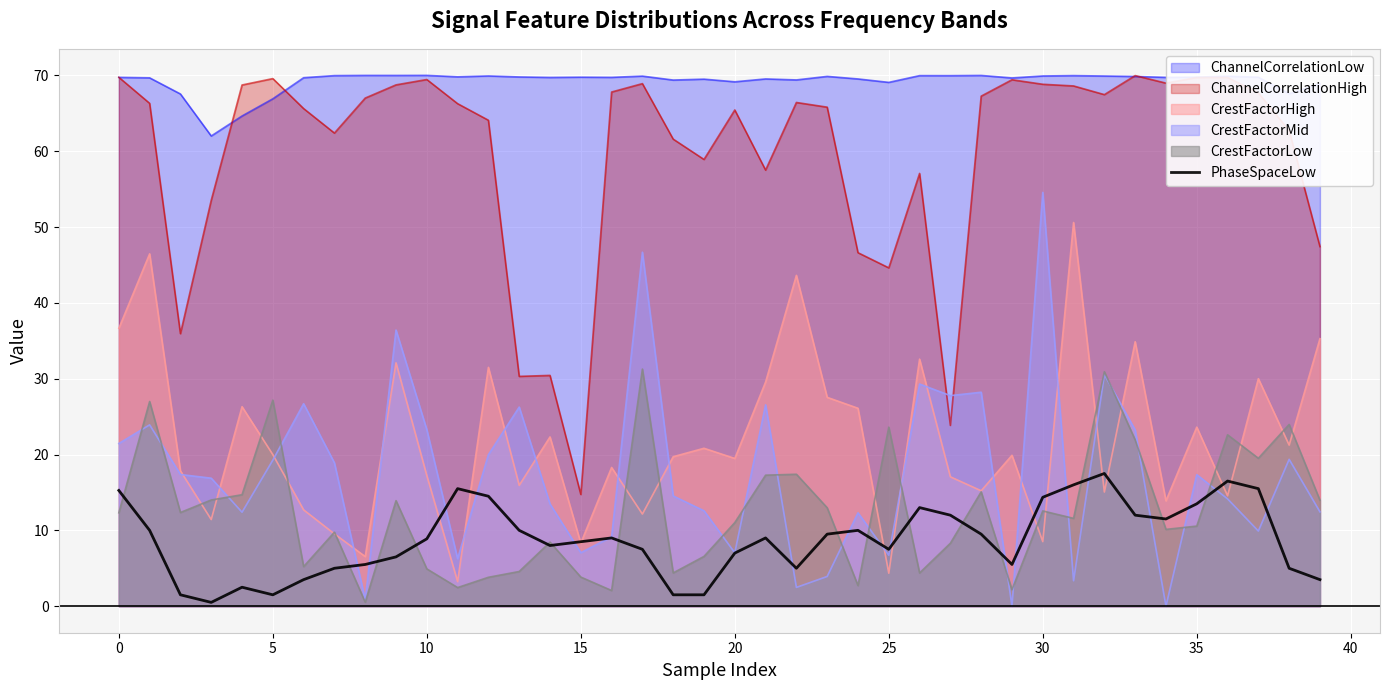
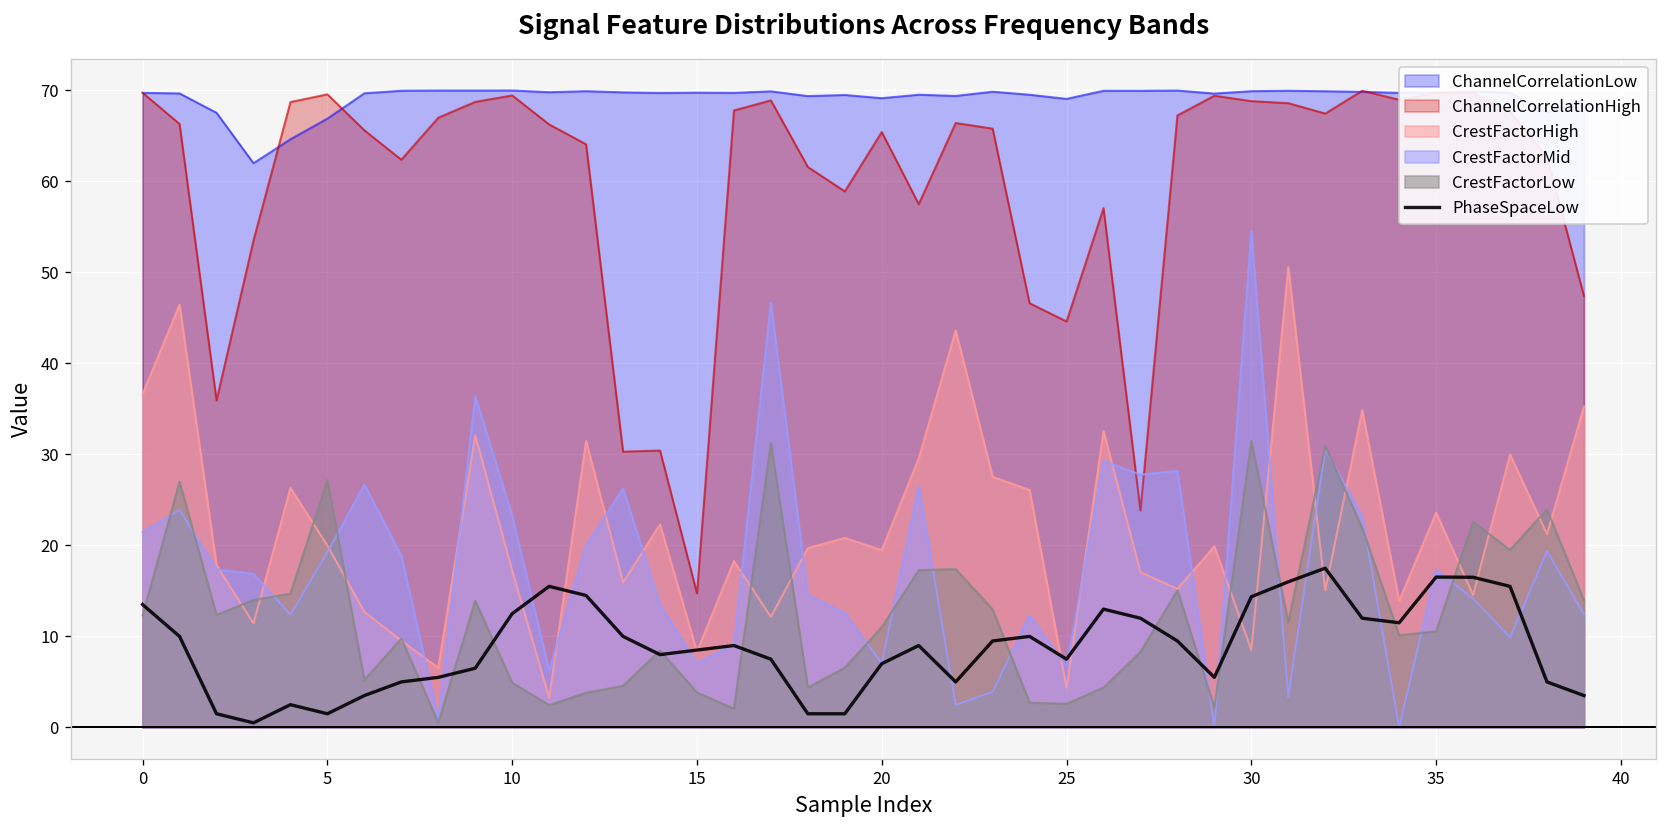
  {
    "CrestFactorLow": {
      "0": 12,
      "5": 27,
      "10": 5,
      "15": 4,
      "20": 11,
-     "25": 24,
-     "30": 13,
+     "25": 3,
+     "30": 31,
      "35": 11
    },
    "PhaseSpaceLow": {
-     "0": 15,
+     "0": 14,
      "5": 2,
-     "10": 9,
+     "10": 13,
      "25": 8,
      "30": 14,
-     "35": 14
+     "35": 17
    }
  }
